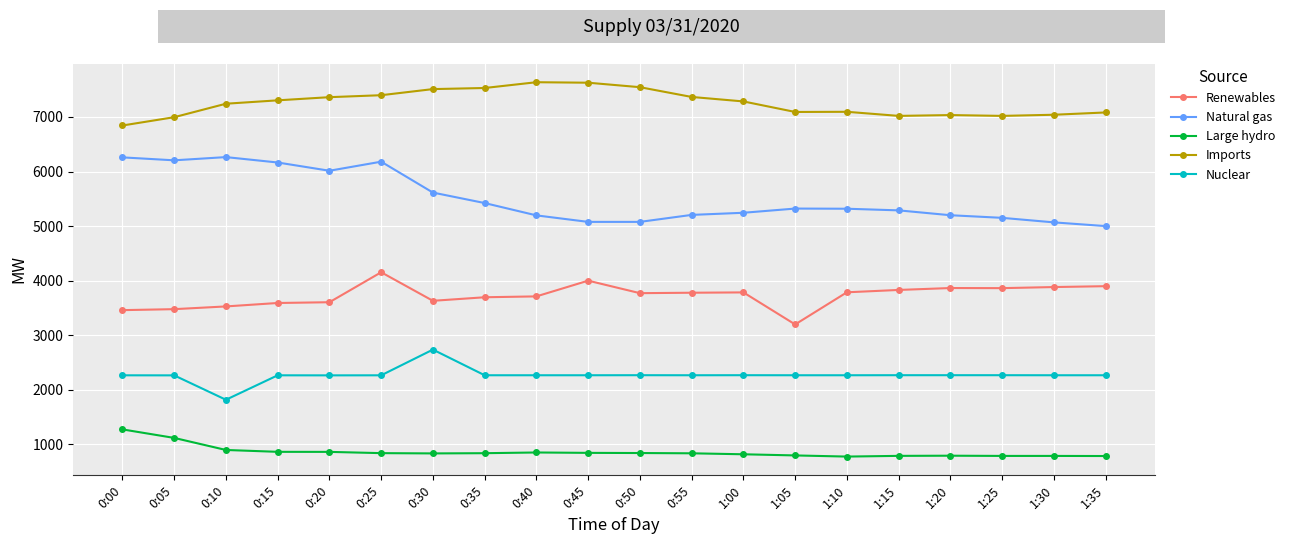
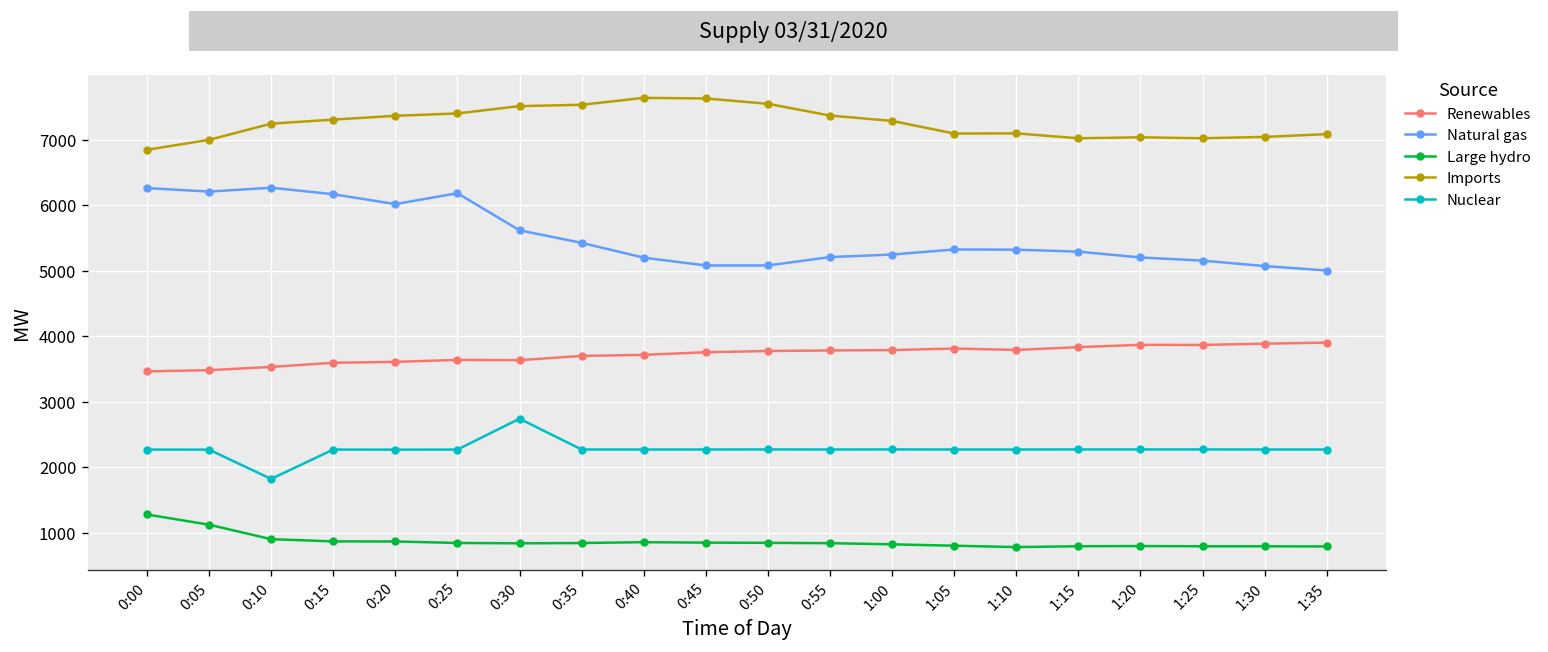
  {
    "Renewables": {
      "0:00": 3500,
      "0:05": 3500,
      "0:10": 3500,
      "0:15": 3600,
      "0:20": 3600,
-     "0:25": 4200,
+     "0:25": 3600,
      "0:30": 3600,
      "0:35": 3700,
      "0:40": 3700,
-     "0:45": 4000,
+     "0:45": 3800,
      "0:50": 3800,
      "0:55": 3800,
      "1:00": 3800,
-     "1:05": 3200,
+     "1:05": 3800,
      "1:10": 3800,
      "1:15": 3800,
      "1:20": 3900,
      "1:25": 3900,
      "1:30": 3900,
      "1:35": 3900
    },
    "Natural gas": {
      "0:00": 6300,
      "0:05": 6200,
      "0:10": 6300,
      "0:15": 6200,
      "0:20": 6000,
      "0:25": 6200,
      "0:30": 5600,
      "0:35": 5400,
      "0:40": 5200,
      "0:45": 5100,
      "0:50": 5100,
      "0:55": 5200,
      "1:00": 5200,
      "1:05": 5300,
      "1:10": 5300,
      "1:15": 5300,
      "1:20": 5200,
      "1:25": 5200,
      "1:30": 5100,
      "1:35": 5000
    },
    "Large hydro": {
      "0:00": 1300,
      "0:05": 1100,
      "0:10": 900,
      "0:15": 900,
      "0:20": 900,
      "0:25": 800,
      "0:30": 800,
      "0:35": 800,
      "0:40": 900,
      "0:45": 800,
      "0:50": 800,
      "0:55": 800,
      "1:00": 800,
      "1:05": 800,
      "1:10": 800,
      "1:15": 800,
      "1:20": 800,
      "1:25": 800,
      "1:30": 800,
      "1:35": 800
    },
    "Imports": {
      "0:00": 6800,
      "0:05": 7000,
      "0:10": 7200,
      "0:15": 7300,
      "0:20": 7400,
      "0:25": 7400,
      "0:30": 7500,
      "0:35": 7500,
      "0:40": 7600,
      "0:45": 7600,
      "0:50": 7500,
      "0:55": 7400,
      "1:00": 7300,
      "1:05": 7100,
      "1:10": 7100,
      "1:15": 7000,
      "1:20": 7000,
      "1:25": 7000,
      "1:30": 7000,
      "1:35": 7100
    },
    "Nuclear": {
      "0:00": 2300,
      "0:05": 2300,
      "0:10": 1800,
      "0:15": 2300,
      "0:20": 2300,
      "0:25": 2300,
      "0:30": 2700,
      "0:35": 2300,
      "0:40": 2300,
      "0:45": 2300,
      "0:50": 2300,
      "0:55": 2300,
      "1:00": 2300,
      "1:05": 2300,
      "1:10": 2300,
      "1:15": 2300,
      "1:20": 2300,
      "1:25": 2300,
      "1:30": 2300,
      "1:35": 2300
    }
  }
